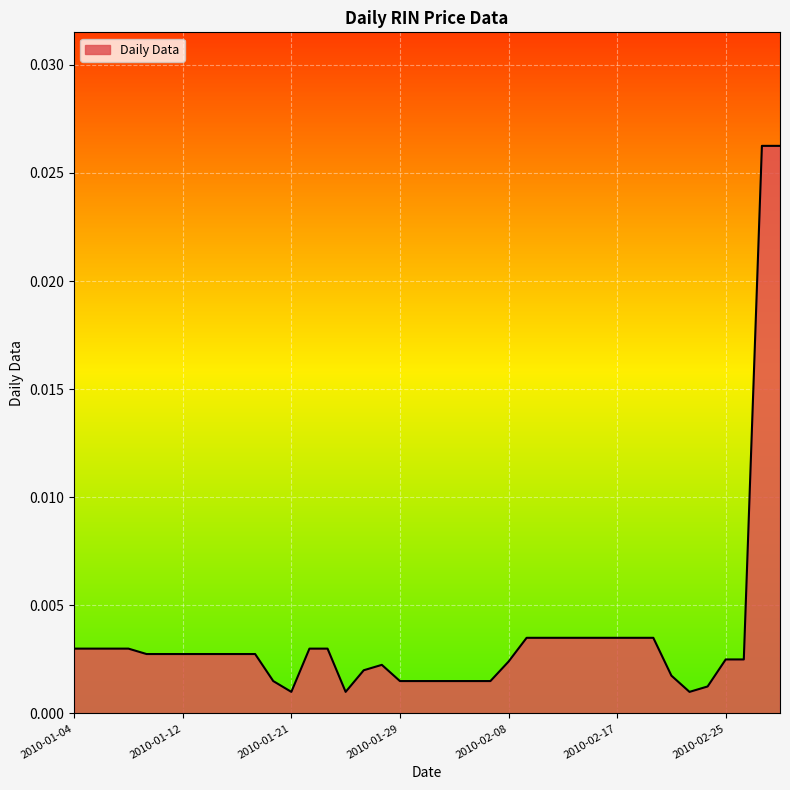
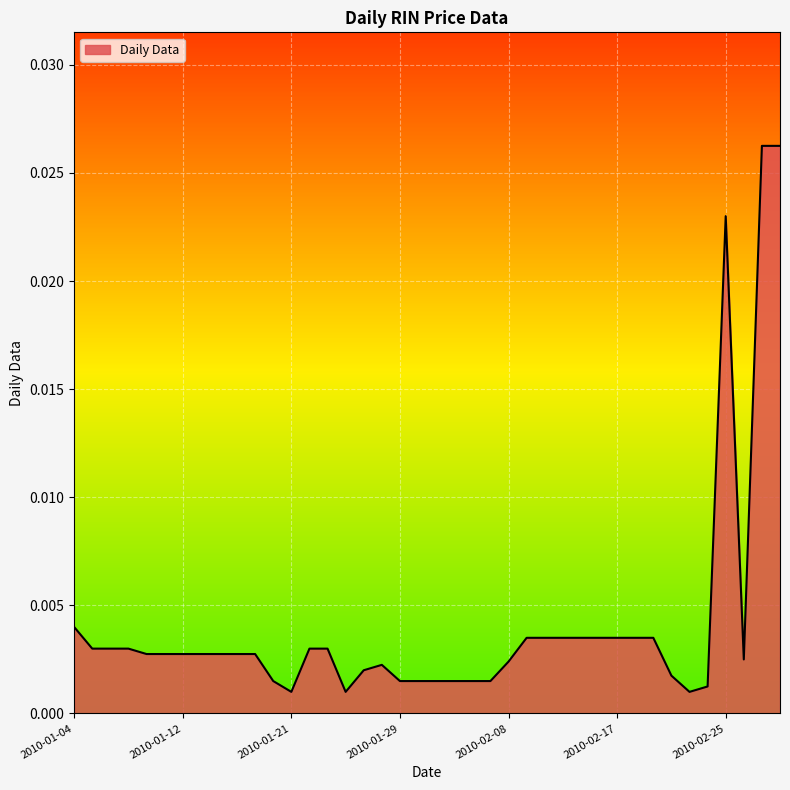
  {
-   "2010-01-04": 0.003,
+   "2010-01-04": 0.004,
    "2010-01-12": 0.0028,
    "2010-01-21": 0.0010,
    "2010-01-29": 0.0015,
    "2010-02-08": 0.0024,
    "2010-02-17": 0.0035,
-   "2010-02-25": 0.0025
+   "2010-02-25": 0.0230
  }
